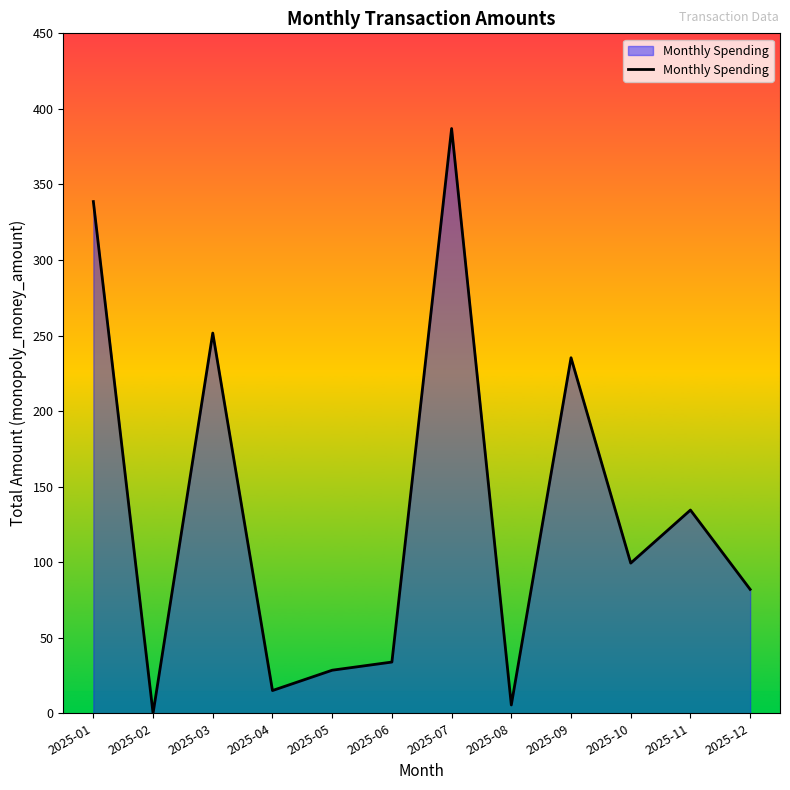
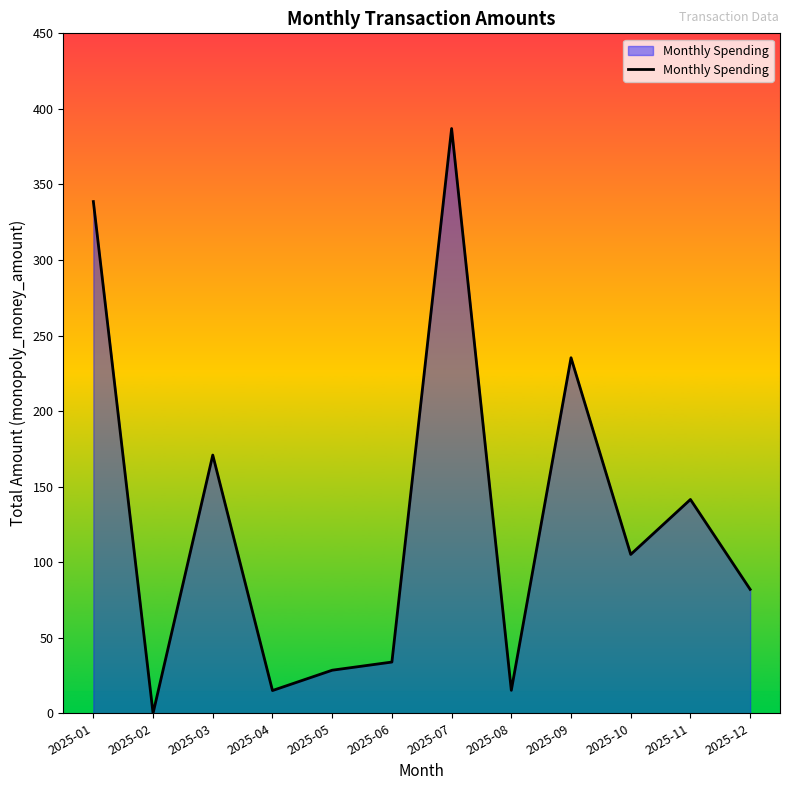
  {
    "2025-01": 339,
    "2025-02": 0,
-   "2025-03": 252,
+   "2025-03": 171,
    "2025-04": 15,
    "2025-05": 29,
    "2025-06": 34,
    "2025-07": 387,
-   "2025-08": 6,
+   "2025-08": 15,
    "2025-09": 235,
-   "2025-10": 99,
-   "2025-11": 135,
+   "2025-10": 105,
+   "2025-11": 142,
    "2025-12": 82
  }
